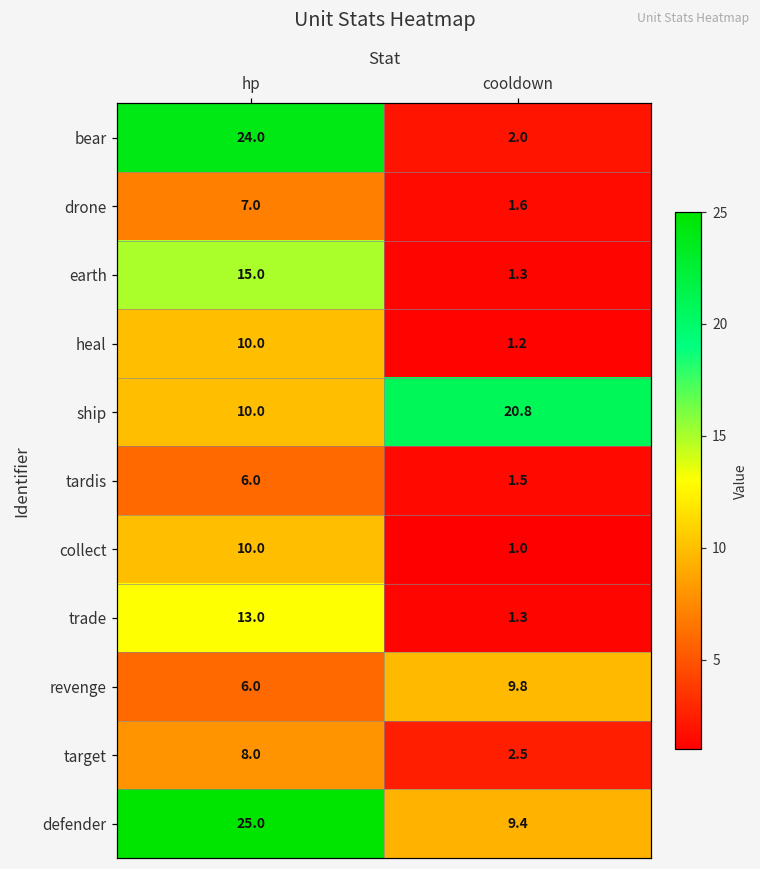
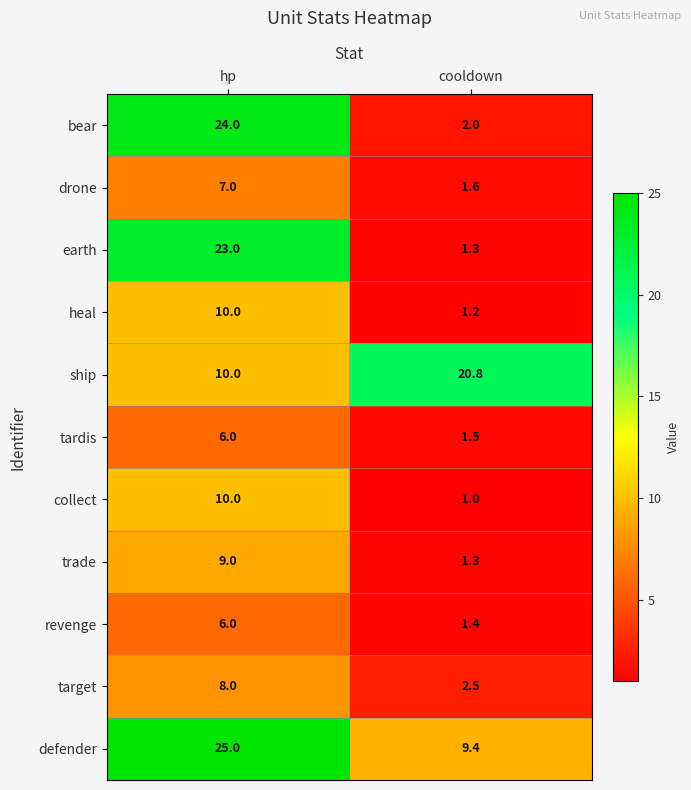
  {
    "bear": {
      "hp": 24.0,
      "cooldown": 2.0
    },
    "drone": {
      "hp": 7.0,
      "cooldown": 1.6
    },
    "earth": {
-     "hp": 15.0,
+     "hp": 23.0,
      "cooldown": 1.3
    },
    "heal": {
      "hp": 10.0,
      "cooldown": 1.2
    },
    "ship": {
      "hp": 10.0,
      "cooldown": 20.8
    },
    "tardis": {
      "hp": 6.0,
      "cooldown": 1.5
    },
    "collect": {
      "hp": 10.0,
      "cooldown": 1.0
    },
    "trade": {
-     "hp": 13.0,
+     "hp": 9.0,
      "cooldown": 1.3
    },
    "revenge": {
      "hp": 6.0,
-     "cooldown": 9.8
+     "cooldown": 1.4
    },
    "target": {
      "hp": 8.0,
      "cooldown": 2.5
    },
    "defender": {
      "hp": 25.0,
      "cooldown": 9.4
    }
  }
